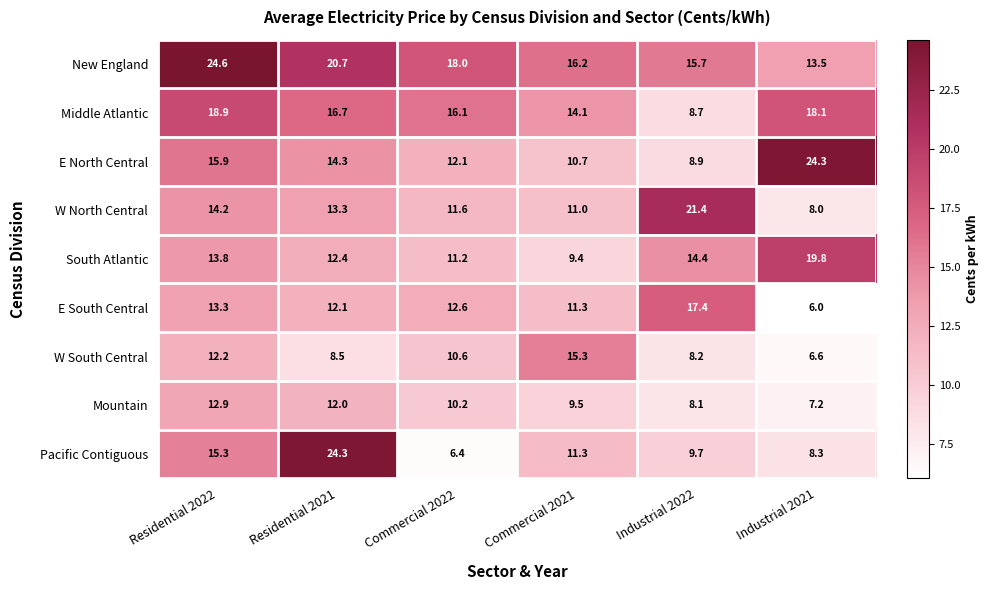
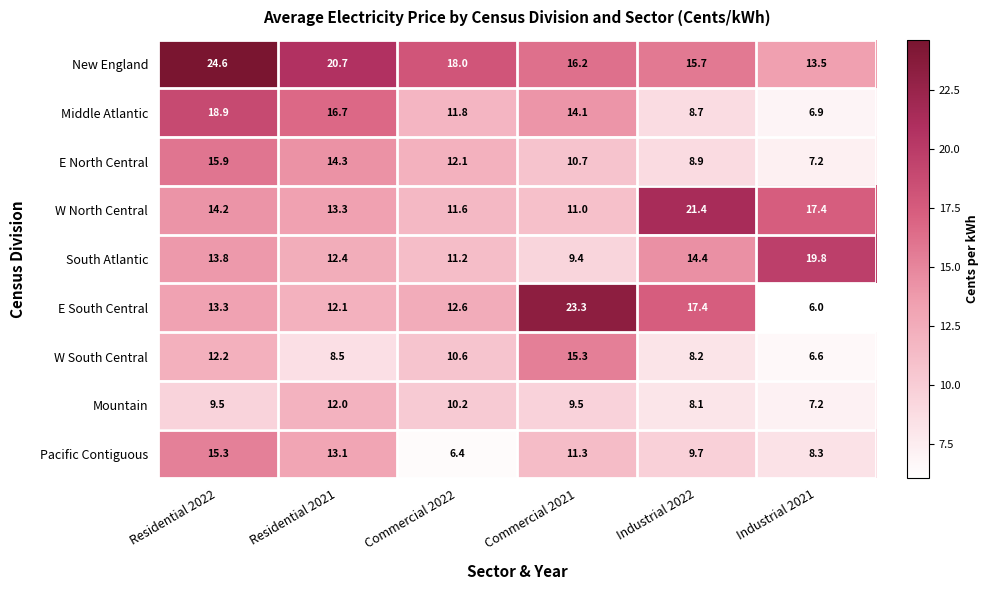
  {
    "New England": {
      "Residential 2022": 24.6,
      "Residential 2021": 20.7,
      "Commercial 2022": 18.0,
      "Commercial 2021": 16.2,
      "Industrial 2022": 15.7,
      "Industrial 2021": 13.5
    },
    "Middle Atlantic": {
      "Residential 2022": 18.9,
      "Residential 2021": 16.7,
-     "Commercial 2022": 16.1,
+     "Commercial 2022": 11.8,
      "Commercial 2021": 14.1,
      "Industrial 2022": 8.7,
-     "Industrial 2021": 18.1
+     "Industrial 2021": 6.9
    },
    "E North Central": {
      "Residential 2022": 15.9,
      "Residential 2021": 14.3,
      "Commercial 2022": 12.1,
      "Commercial 2021": 10.7,
      "Industrial 2022": 8.9,
-     "Industrial 2021": 24.3
+     "Industrial 2021": 7.2
    },
    "W North Central": {
      "Residential 2022": 14.2,
      "Residential 2021": 13.3,
      "Commercial 2022": 11.6,
      "Commercial 2021": 11.0,
      "Industrial 2022": 21.4,
-     "Industrial 2021": 8.0
+     "Industrial 2021": 17.4
    },
    "South Atlantic": {
      "Residential 2022": 13.8,
      "Residential 2021": 12.4,
      "Commercial 2022": 11.2,
      "Commercial 2021": 9.4,
      "Industrial 2022": 14.4,
      "Industrial 2021": 19.8
    },
    "E South Central": {
      "Residential 2022": 13.3,
      "Residential 2021": 12.1,
      "Commercial 2022": 12.6,
-     "Commercial 2021": 11.3,
+     "Commercial 2021": 23.3,
      "Industrial 2022": 17.4,
      "Industrial 2021": 6.0
    },
    "W South Central": {
      "Residential 2022": 12.2,
      "Residential 2021": 8.5,
      "Commercial 2022": 10.6,
      "Commercial 2021": 15.3,
      "Industrial 2022": 8.2,
      "Industrial 2021": 6.6
    },
    "Mountain": {
-     "Residential 2022": 12.9,
+     "Residential 2022": 9.5,
      "Residential 2021": 12.0,
      "Commercial 2022": 10.2,
      "Commercial 2021": 9.5,
      "Industrial 2022": 8.1,
      "Industrial 2021": 7.2
    },
    "Pacific Contiguous": {
      "Residential 2022": 15.3,
-     "Residential 2021": 24.3,
+     "Residential 2021": 13.1,
      "Commercial 2022": 6.4,
      "Commercial 2021": 11.3,
      "Industrial 2022": 9.7,
      "Industrial 2021": 8.3
    }
  }
